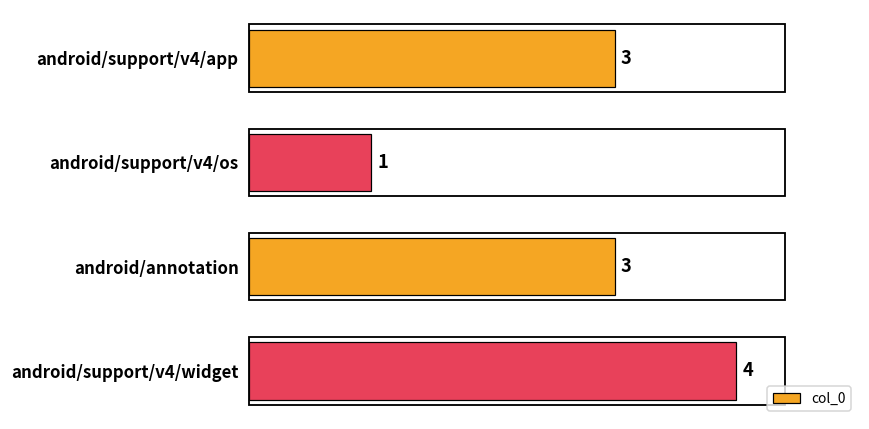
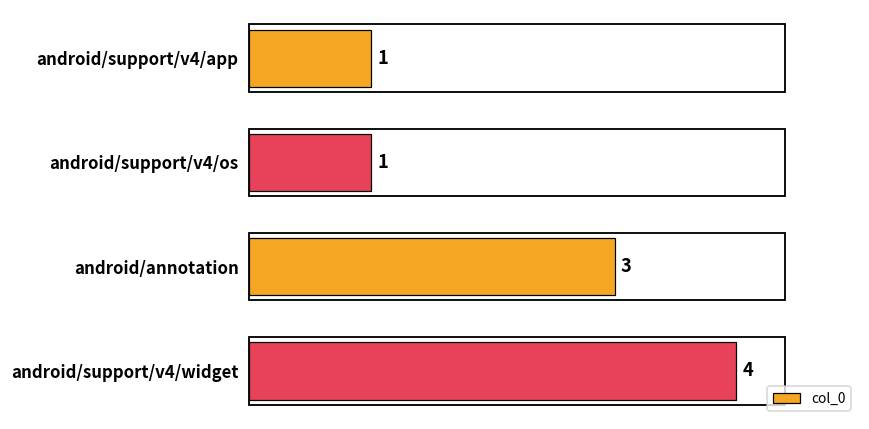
  {
-   "android/support/v4/app": 3,
+   "android/support/v4/app": 1,
    "android/support/v4/os": 1,
    "android/annotation": 3,
    "android/support/v4/widget": 4
  }
